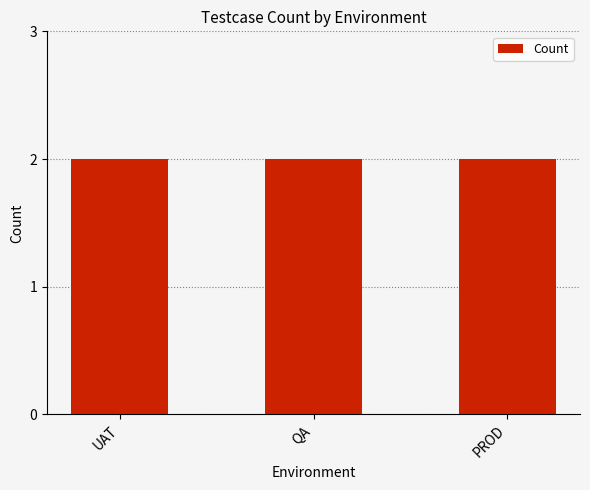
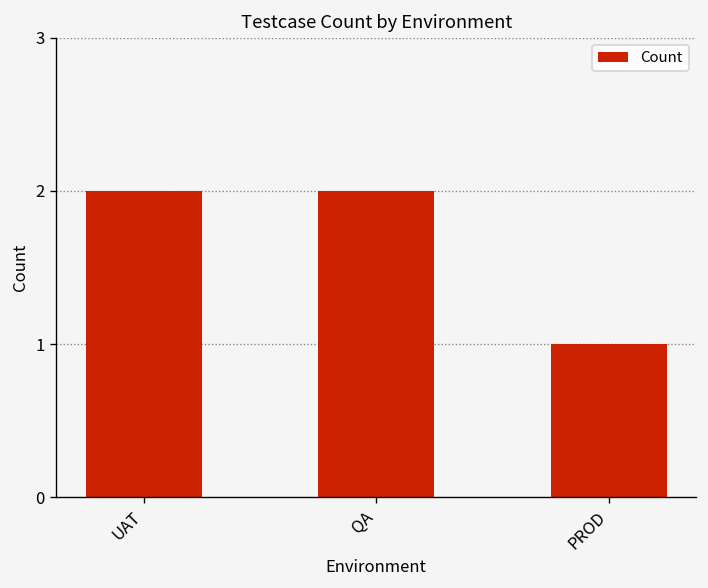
  {
    "UAT": 2,
    "QA": 2,
-   "PROD": 2
+   "PROD": 1
  }
